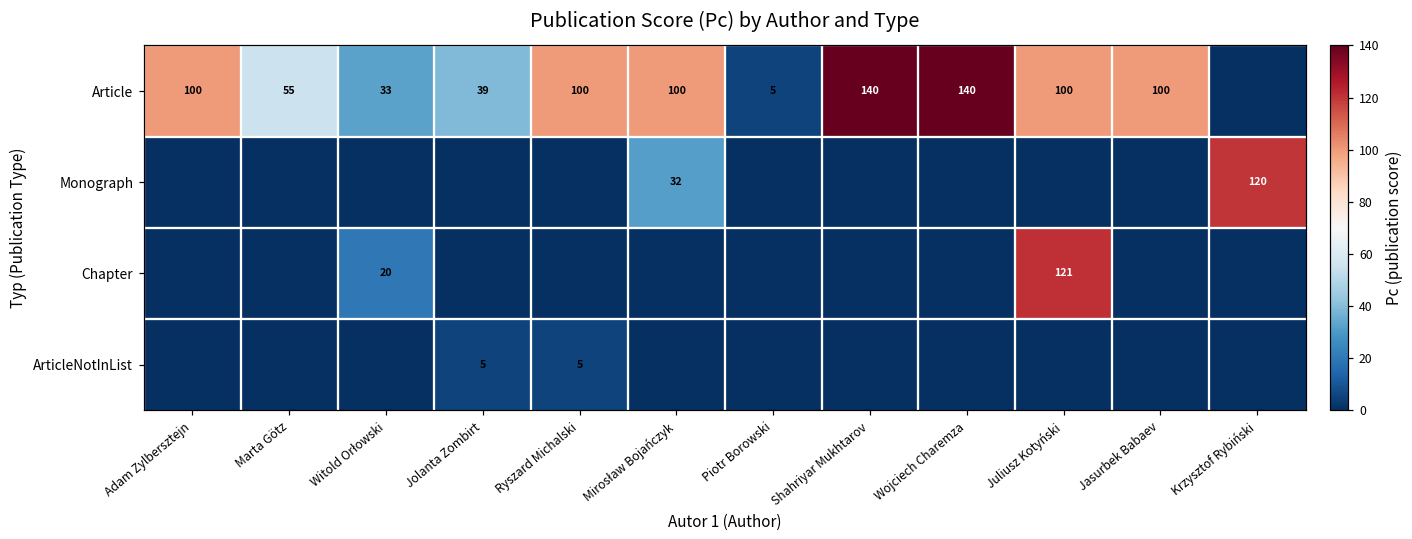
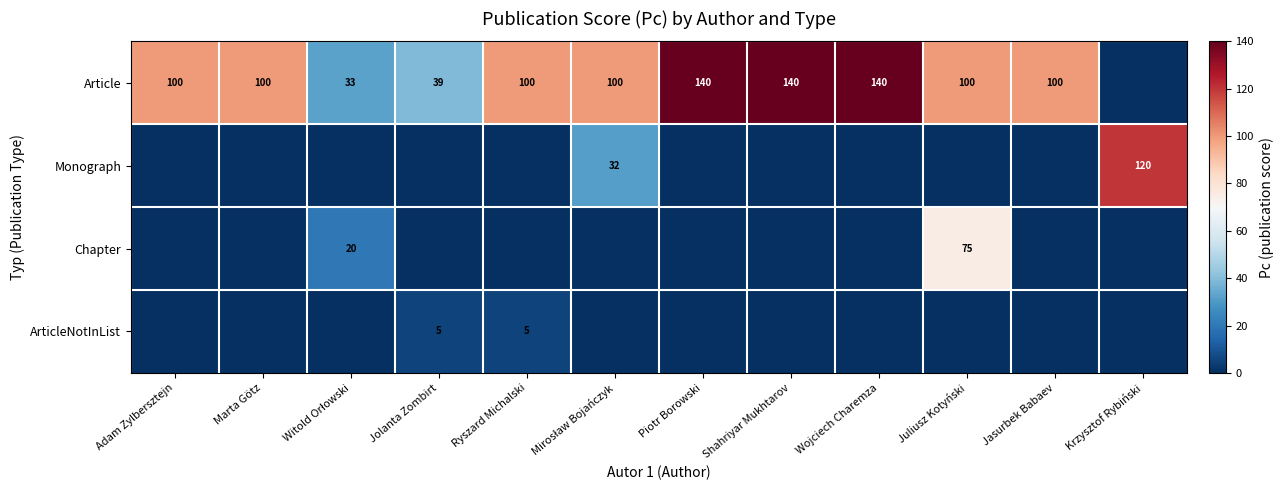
  {
    "Article": {
      "Adam Zylbersztejn": 100,
-     "Marta Götz": 55,
+     "Marta Götz": 100,
      "Witold Orłowski": 33,
      "Jolanta Zombirt": 39,
      "Ryszard Michalski": 100,
      "Mirosław Bojańczyk": 100,
-     "Piotr Borowski": 5,
+     "Piotr Borowski": 140,
      "Shahriyar Mukhtarov": 140,
      "Wojciech Charemza": 140,
      "Juliusz Kotyński": 100,
      "Jasurbek Babaev": 100
    },
    "Monograph": {
      "Mirosław Bojańczyk": 32,
      "Krzysztof Rybiński": 120
    },
    "Chapter": {
      "Witold Orłowski": 20,
-     "Juliusz Kotyński": 121
+     "Juliusz Kotyński": 75
    },
    "ArticleNotInList": {
      "Jolanta Zombirt": 5,
      "Ryszard Michalski": 5
    }
  }
